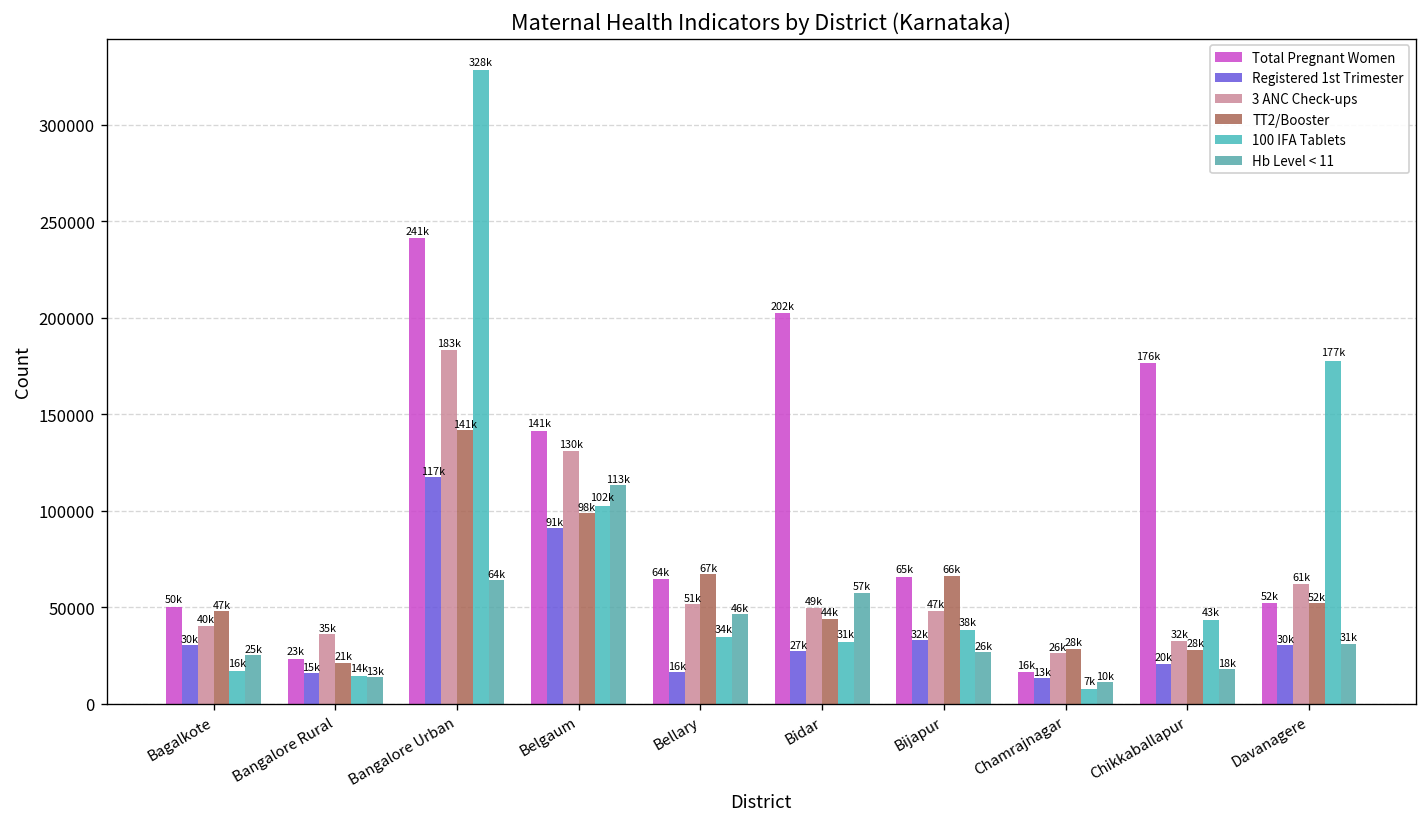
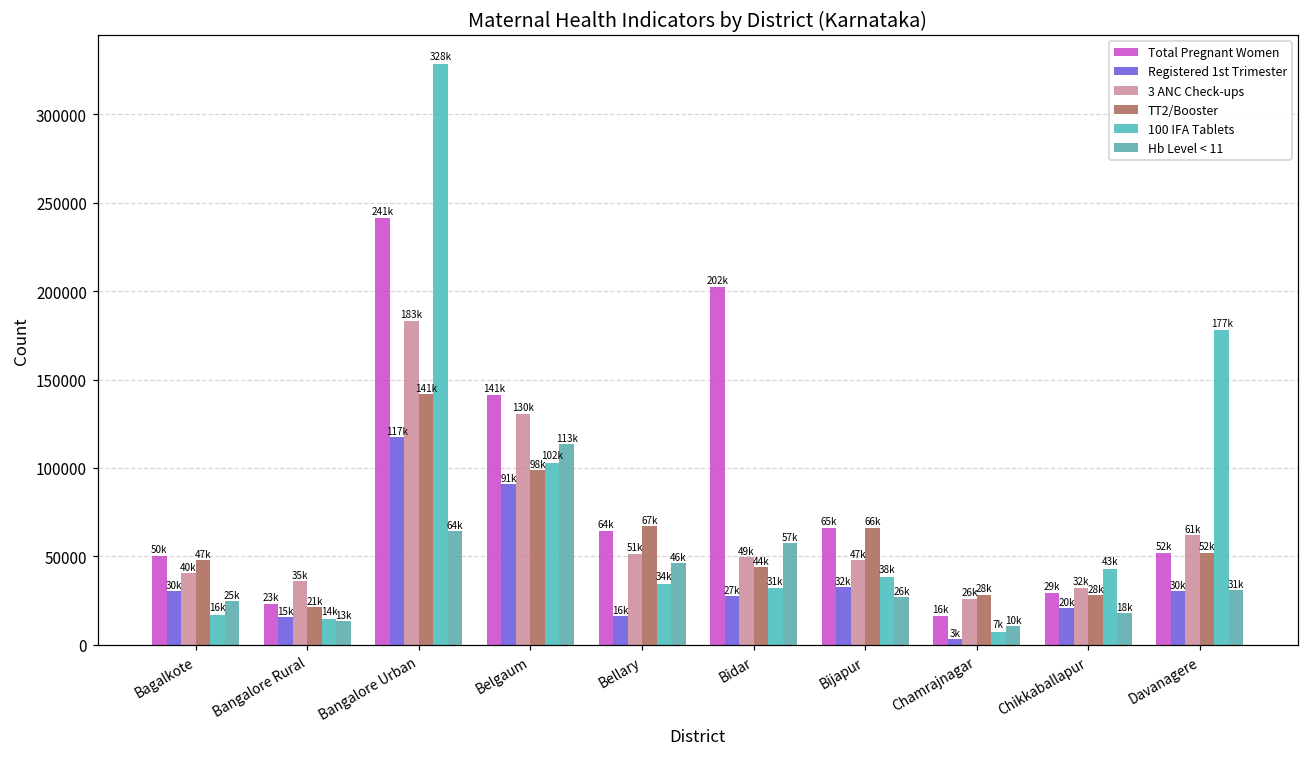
  {
    "Total Pregnant Women": {
      "Bagalkote": "50k",
      "Bangalore Rural": "23k",
      "Bangalore Urban": "241k",
      "Belgaum": "141k",
      "Bidar": "202k",
      "Chamrajnagar": "16k",
-     "Chikkaballapur": "176k",
+     "Chikkaballapur": "29k",
      "Davanagere": "52k"
    },
    "Registered 1st Trimester": {
      "Bagalkote": "30k",
      "Bangalore Urban": "117k",
      "Belgaum": "91k",
      "Bellary": "16k",
      "Bidar": "27k",
-     "Chamrajnagar": "13k",
+     "Chamrajnagar": "3k",
      "Davanagere": "30k"
    },
    "3 ANC Check-ups": {
      "Bagalkote": "40k",
      "Bangalore Urban": "183k",
      "Bellary": "51k",
      "Chamrajnagar": "26k",
      "Chikkaballapur": "32k"
    },
    "TT2/Booster": {
      "Bangalore Rural": "21k",
      "Bellary": "67k",
      "Bidar": "44k",
      "Bijapur": "66k",
      "Chamrajnagar": "28k",
      "Chikkaballapur": "28k",
      "Davanagere": "52k"
    }
  }
